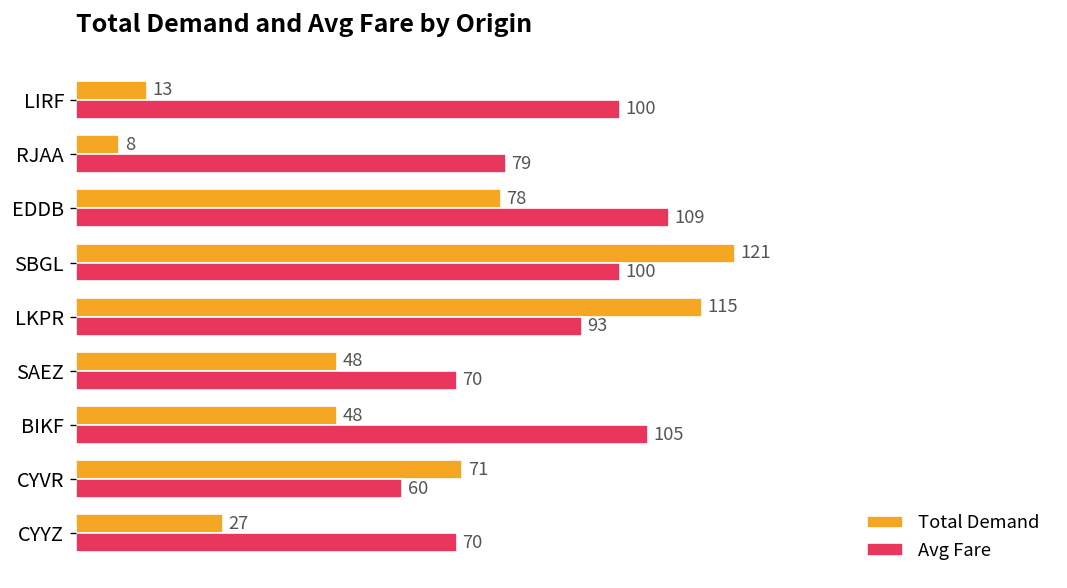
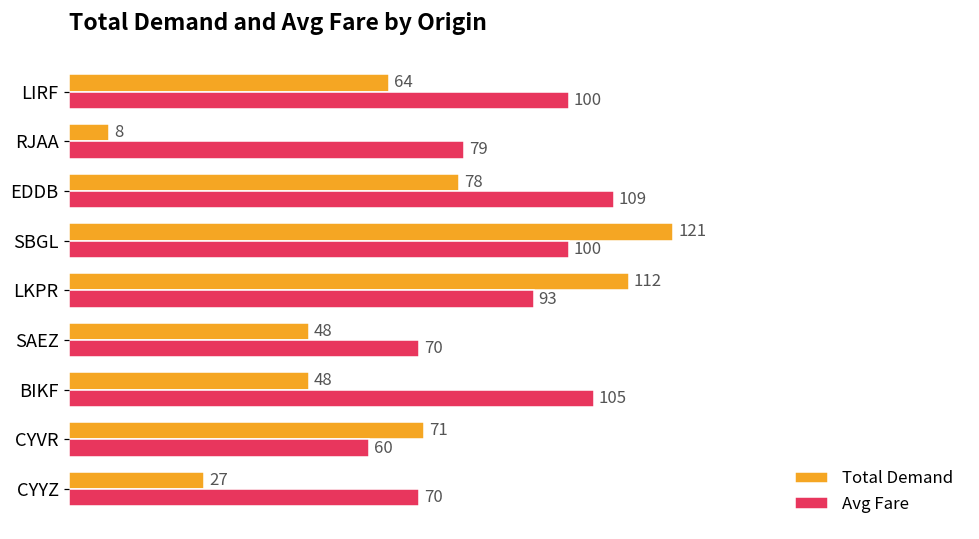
  {
    "Total Demand": {
-     "LIRF": 13,
+     "LIRF": 64,
      "RJAA": 8,
      "EDDB": 78,
      "SBGL": 121,
-     "LKPR": 115,
+     "LKPR": 112,
      "SAEZ": 48,
      "BIKF": 48,
      "CYVR": 71,
      "CYYZ": 27
    },
    "Avg Fare": {
      "LIRF": 100,
      "RJAA": 79,
      "EDDB": 109,
      "SBGL": 100,
      "LKPR": 93,
      "SAEZ": 70,
      "BIKF": 105,
      "CYVR": 60,
      "CYYZ": 70
    }
  }
